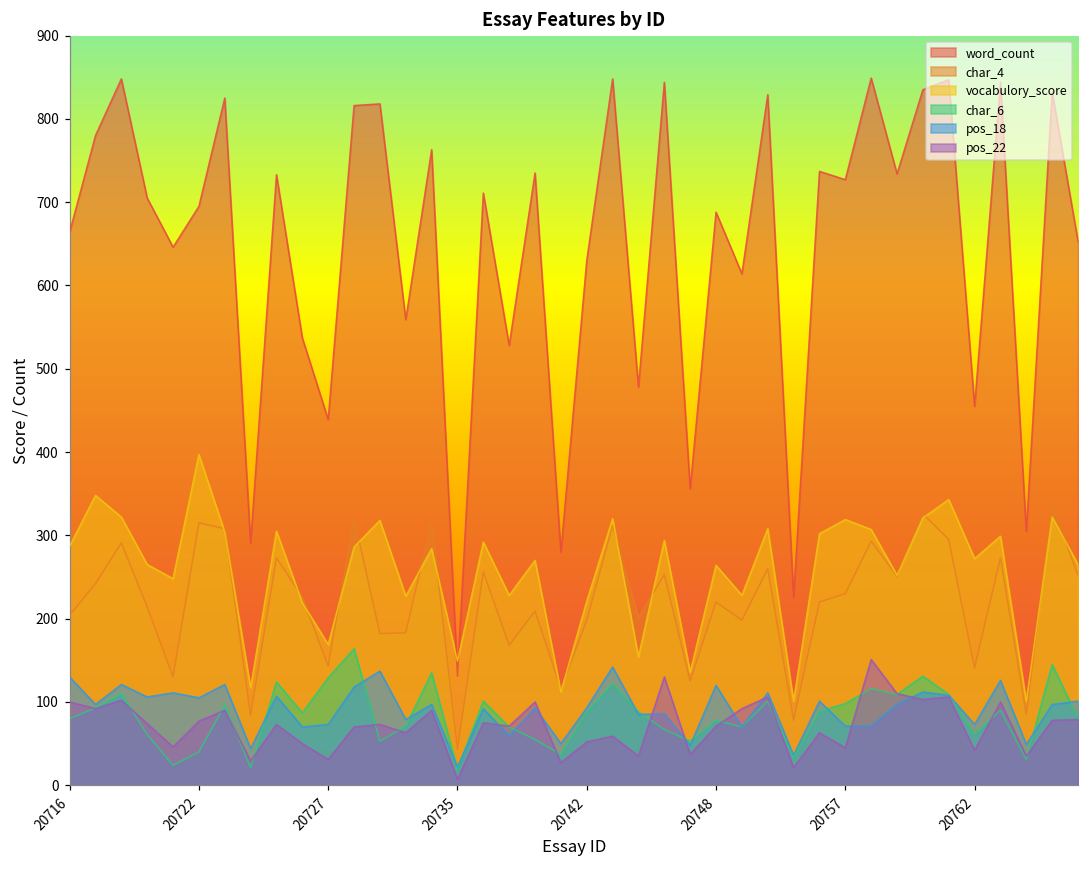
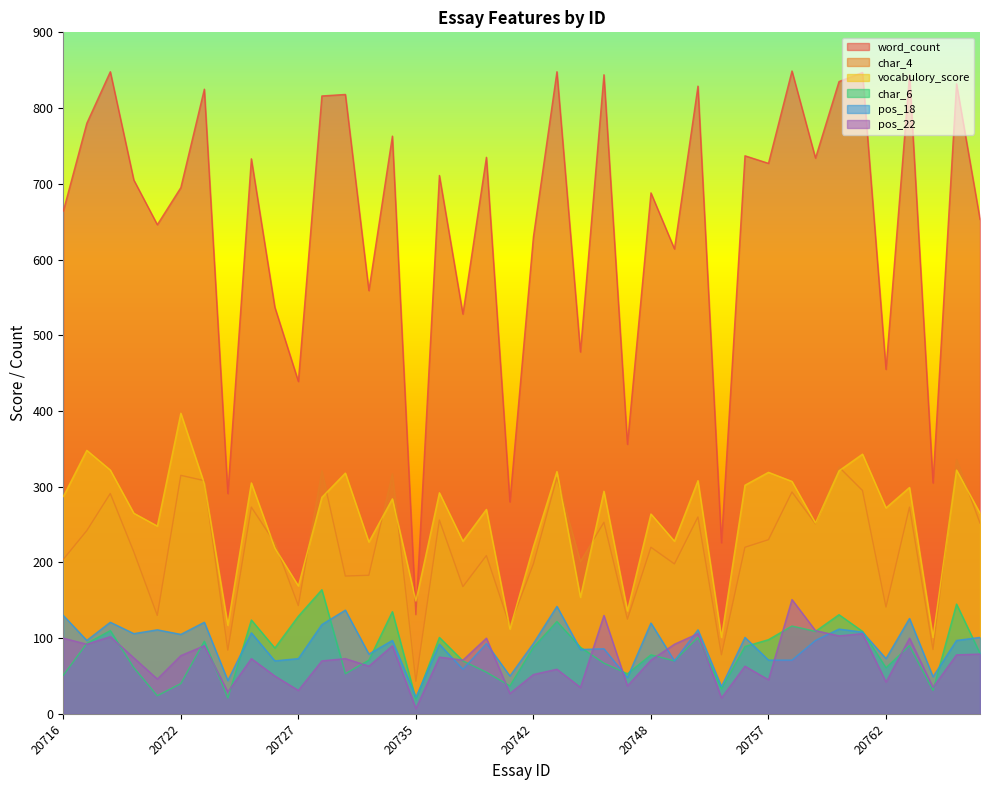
  {
    "vocabulory_score": {
      "20716": 290,
      "20722": 400,
      "20727": 170,
      "20735": 150,
      "20742": 220,
      "20748": 260,
      "20757": 320,
      "20762": 270
    },
    "char_6": {
-     "20716": 80,
+     "20716": 50,
      "20722": 40,
      "20727": 130,
      "20742": 90,
      "20748": 80,
      "20757": 100,
      "20762": 60
    },
    "pos_18": {
      "20716": 130,
      "20722": 110,
      "20727": 70,
      "20742": 90,
      "20748": 120,
      "20757": 70,
      "20762": 70
    },
    "pos_22": {
      "20716": 100,
      "20722": 80,
      "20727": 30,
      "20735": 10,
      "20742": 50,
      "20748": 70,
      "20757": 50,
      "20762": 40
    }
  }
